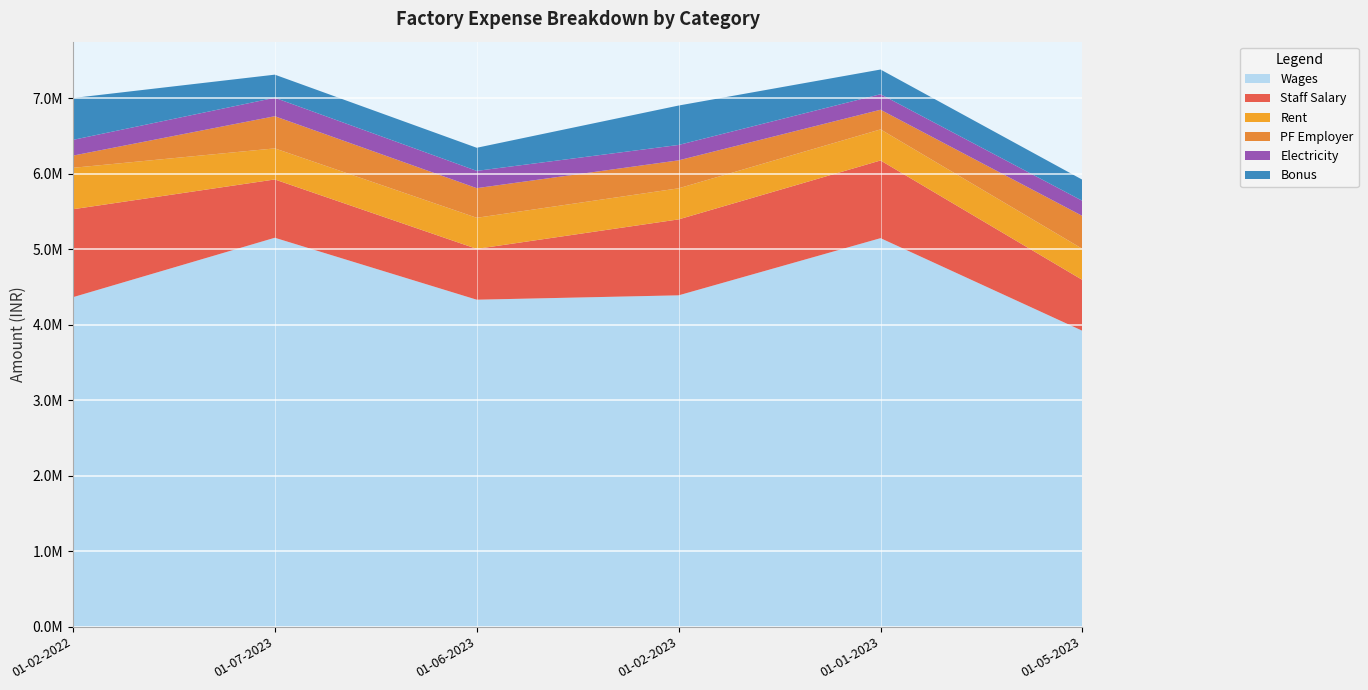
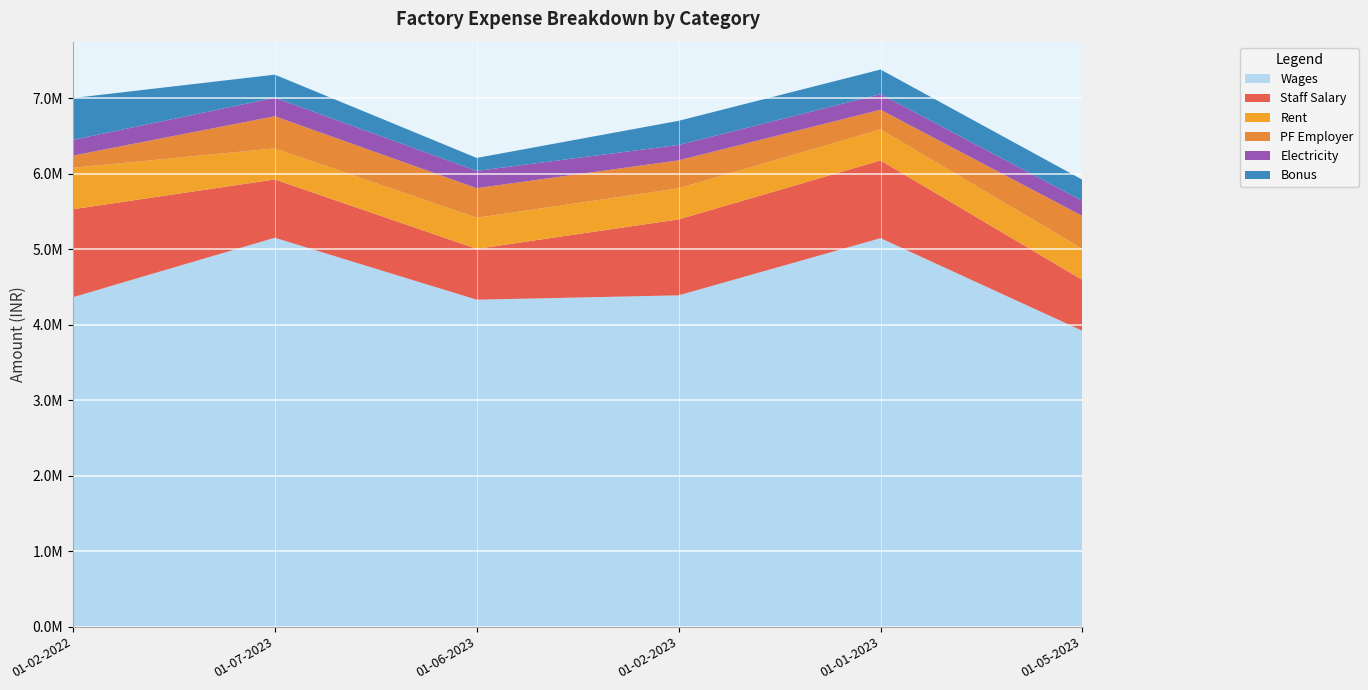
  {
    "Wages": {
      "01-02-2022": 4400000,
      "01-07-2023": 5200000,
      "01-06-2023": 4300000,
      "01-02-2023": 4400000,
      "01-01-2023": 5100000,
      "01-05-2023": 3900000
    },
    "Electricity": {
      "01-02-2022": 200000,
      "01-07-2023": 200000,
      "01-06-2023": 200000,
      "01-02-2023": 200000,
      "01-01-2023": 200000,
      "01-05-2023": 200000
    },
    "Bonus": {
      "01-02-2022": 600000,
      "01-07-2023": 300000,
-     "01-06-2023": 300000,
-     "01-02-2023": 500000,
+     "01-06-2023": 200000,
+     "01-02-2023": 300000,
      "01-01-2023": 300000,
      "01-05-2023": 300000
    }
  }
